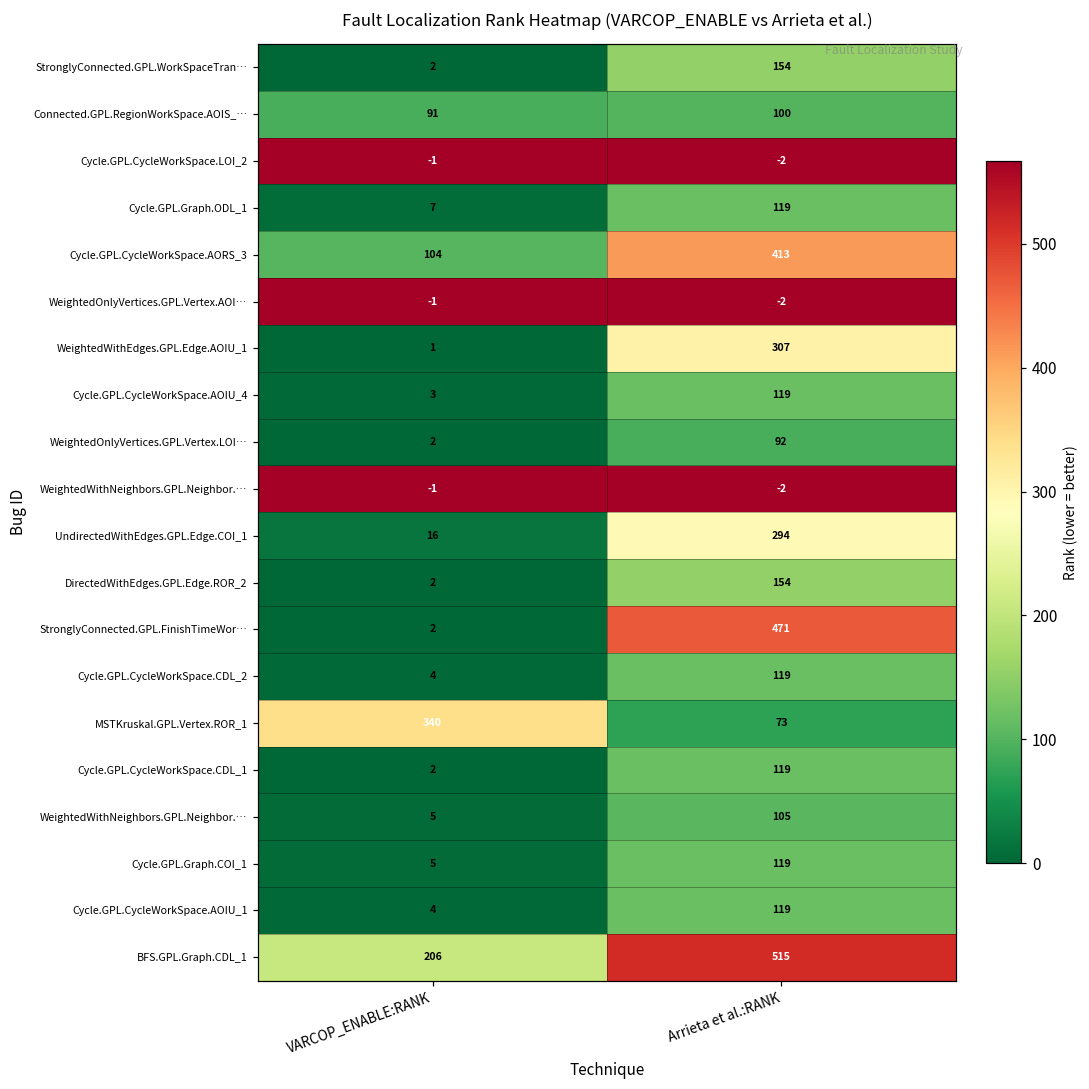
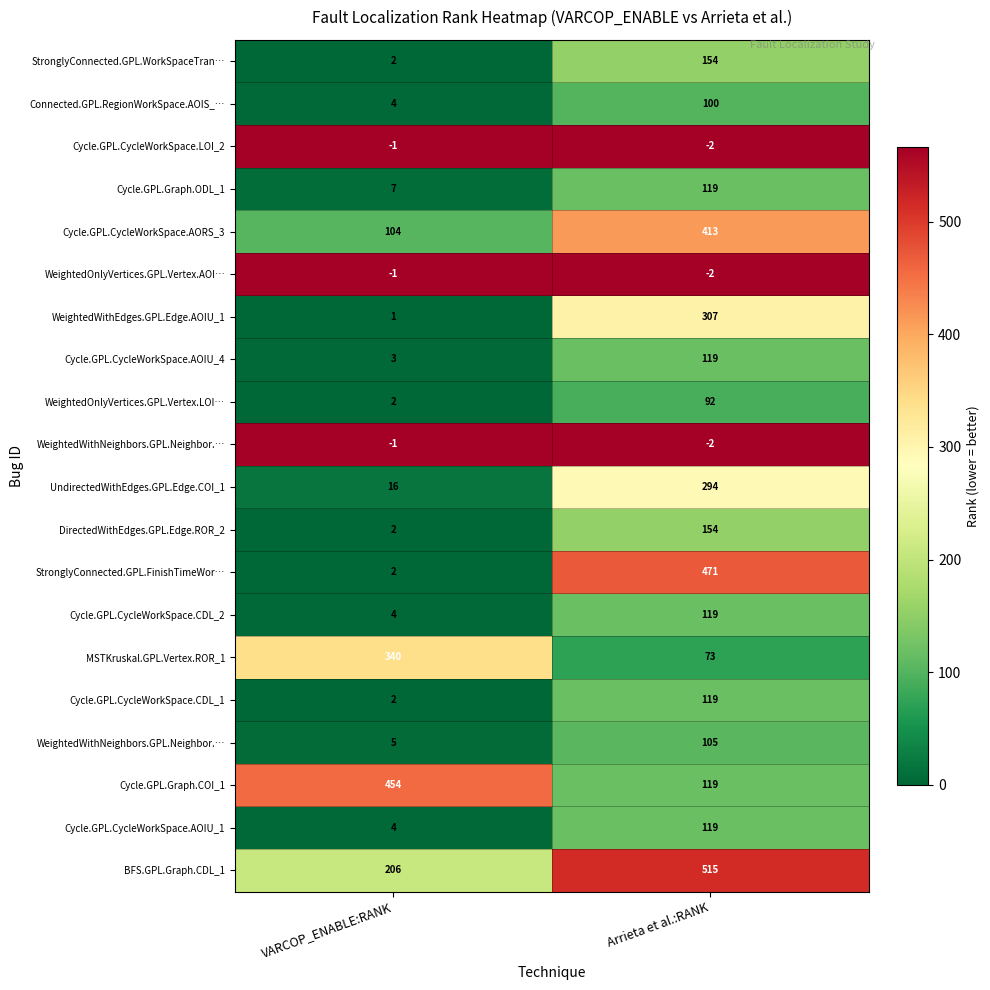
  {
    "StronglyConnected.GPL.WorkSpaceTran…": {
      "VARCOP_ENABLE:RANK": 2
    },
    "Connected.GPL.RegionWorkSpace.AOIS_…": {
-     "VARCOP_ENABLE:RANK": 91,
+     "VARCOP_ENABLE:RANK": 4,
      "Arrieta et al.:RANK": 100
    },
    "Cycle.GPL.CycleWorkSpace.LOI_2": {
      "VARCOP_ENABLE:RANK": -1,
      "Arrieta et al.:RANK": -2
    },
    "Cycle.GPL.Graph.ODL_1": {
      "VARCOP_ENABLE:RANK": 7,
      "Arrieta et al.:RANK": 119
    },
    "Cycle.GPL.CycleWorkSpace.AORS_3": {
      "VARCOP_ENABLE:RANK": 104,
      "Arrieta et al.:RANK": 413
    },
    "WeightedOnlyVertices.GPL.Vertex.AOI…": {
      "VARCOP_ENABLE:RANK": -1,
      "Arrieta et al.:RANK": -2
    },
    "WeightedWithEdges.GPL.Edge.AOIU_1": {
      "VARCOP_ENABLE:RANK": 1,
      "Arrieta et al.:RANK": 307
    },
    "Cycle.GPL.CycleWorkSpace.AOIU_4": {
      "VARCOP_ENABLE:RANK": 3,
      "Arrieta et al.:RANK": 119
    },
    "WeightedOnlyVertices.GPL.Vertex.LOI…": {
      "VARCOP_ENABLE:RANK": 2,
      "Arrieta et al.:RANK": 92
    },
    "UndirectedWithEdges.GPL.Edge.COI_1": {
      "VARCOP_ENABLE:RANK": 16,
      "Arrieta et al.:RANK": 294
    },
    "DirectedWithEdges.GPL.Edge.ROR_2": {
      "VARCOP_ENABLE:RANK": 2,
      "Arrieta et al.:RANK": 154
    },
    "StronglyConnected.GPL.FinishTimeWor…": {
      "VARCOP_ENABLE:RANK": 2,
      "Arrieta et al.:RANK": 471
    },
    "Cycle.GPL.CycleWorkSpace.CDL_2": {
      "VARCOP_ENABLE:RANK": 4,
      "Arrieta et al.:RANK": 119
    },
    "MSTKruskal.GPL.Vertex.ROR_1": {
      "VARCOP_ENABLE:RANK": 340,
      "Arrieta et al.:RANK": 73
    },
    "Cycle.GPL.CycleWorkSpace.CDL_1": {
      "VARCOP_ENABLE:RANK": 2,
      "Arrieta et al.:RANK": 119
    },
    "Cycle.GPL.Graph.COI_1": {
-     "VARCOP_ENABLE:RANK": 5,
+     "VARCOP_ENABLE:RANK": 454,
      "Arrieta et al.:RANK": 119
    },
    "Cycle.GPL.CycleWorkSpace.AOIU_1": {
      "VARCOP_ENABLE:RANK": 4,
      "Arrieta et al.:RANK": 119
    },
    "BFS.GPL.Graph.CDL_1": {
      "VARCOP_ENABLE:RANK": 206,
      "Arrieta et al.:RANK": 515
    }
  }
